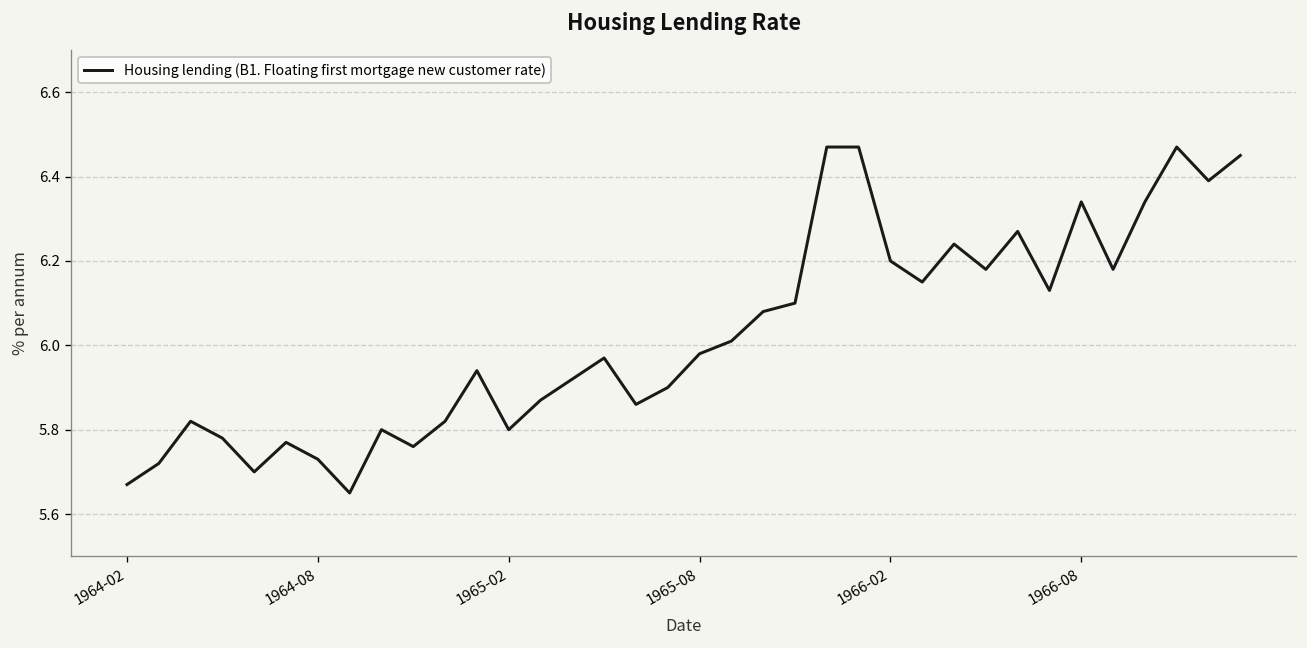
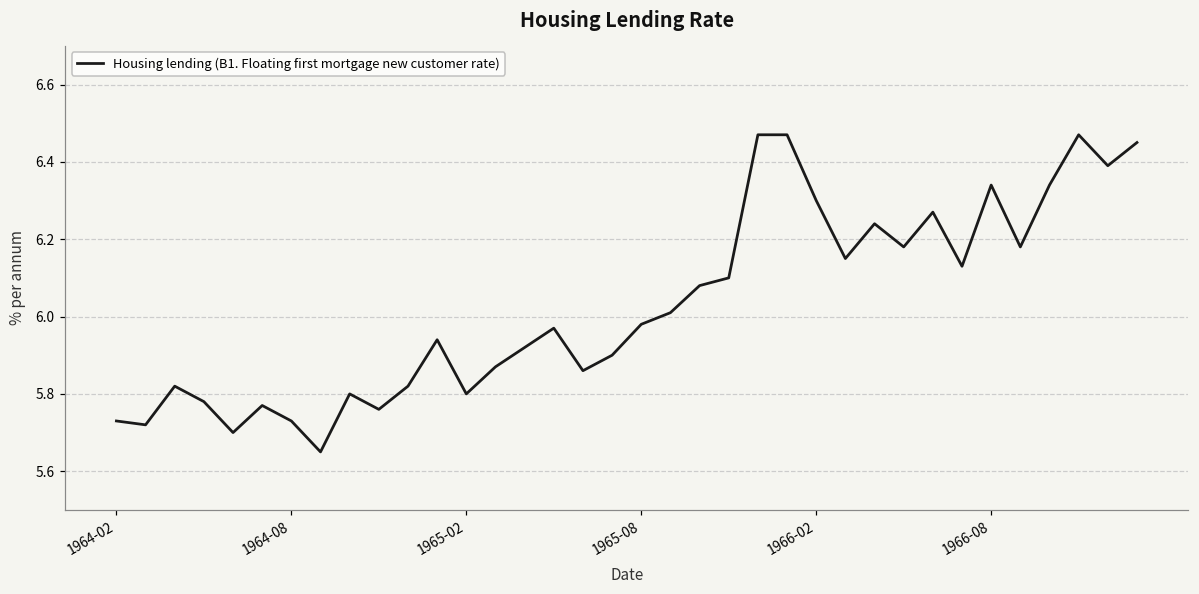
  {
-   "1964-02": 5.67,
+   "1964-02": 5.73,
    "1964-08": 5.73,
    "1965-02": 5.80,
    "1965-08": 5.98,
-   "1966-02": 6.2,
+   "1966-02": 6.3,
    "1966-08": 6.34
  }
